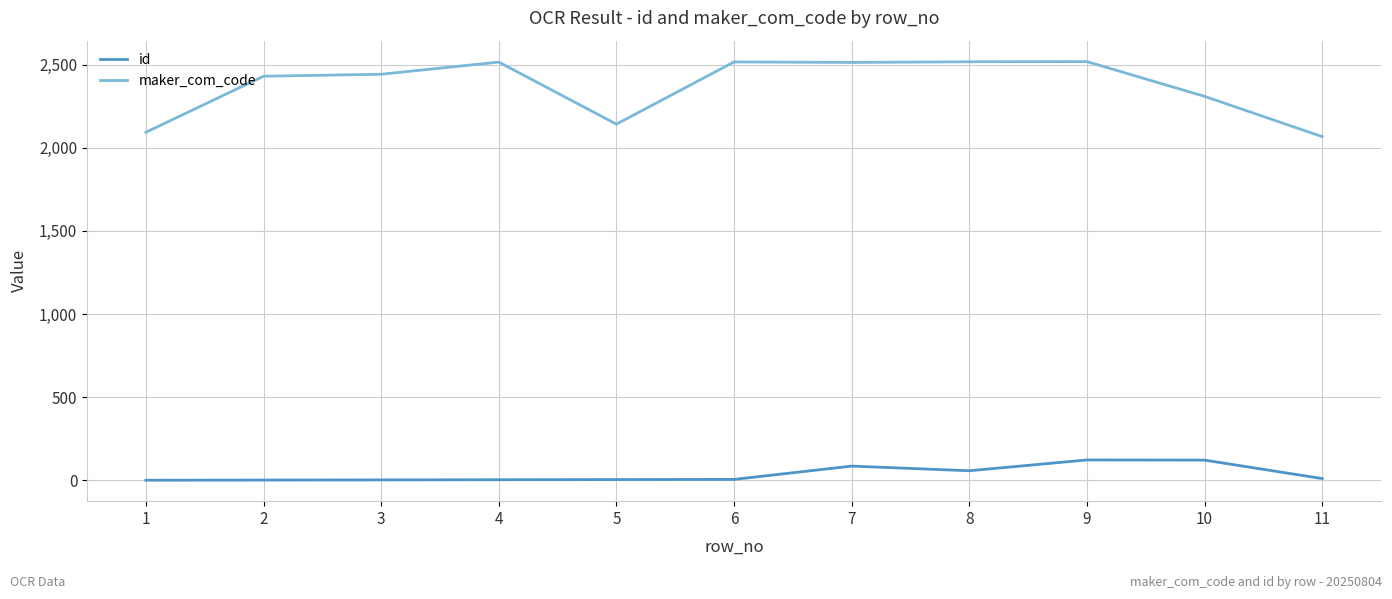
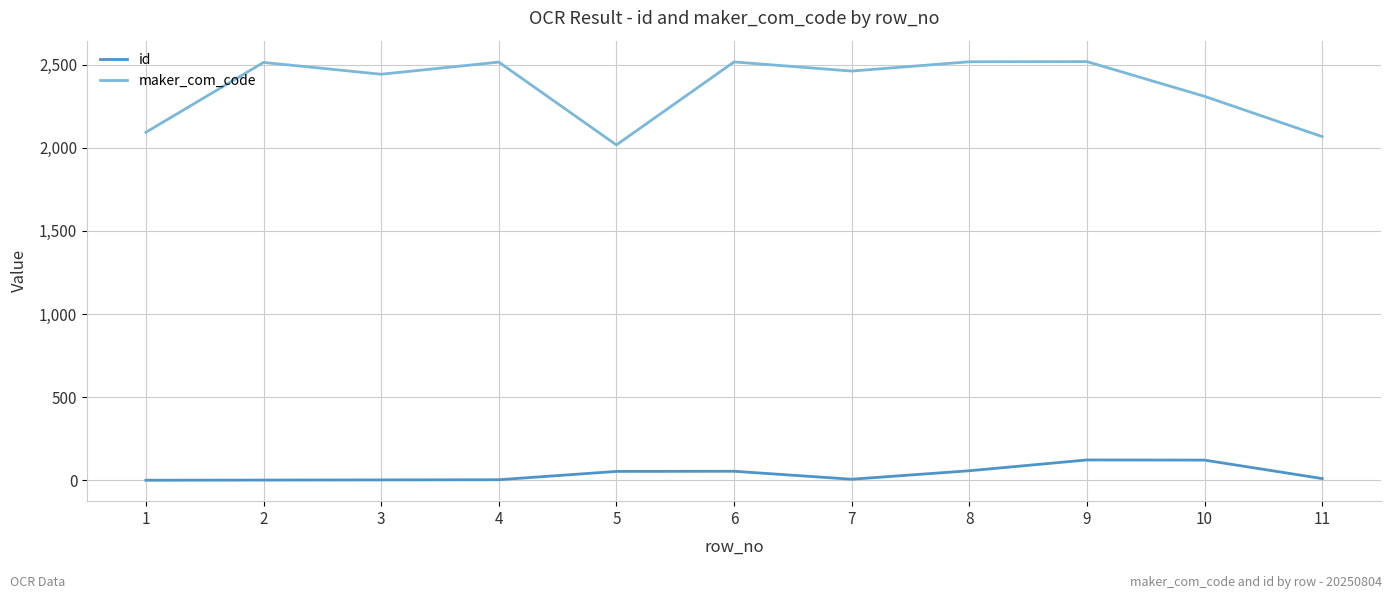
  {
    "id": {
      "1": "0",
      "2": "0",
      "3": "0",
      "4": "0",
-     "5": "10",
-     "6": "10",
-     "7": "90",
+     "5": "50",
+     "6": "60",
+     "7": "10",
      "8": "60",
      "9": "120",
      "10": "120",
      "11": "10"
    },
    "maker_com_code": {
      "1": "2,090",
-     "2": "2,430",
+     "2": "2,510",
      "3": "2,440",
      "4": "2,520",
-     "5": "2,140",
+     "5": "2,020",
      "6": "2,520",
-     "7": "2,510",
+     "7": "2,460",
      "8": "2,520",
      "9": "2,520",
      "10": "2,310",
      "11": "2,070"
    }
  }
